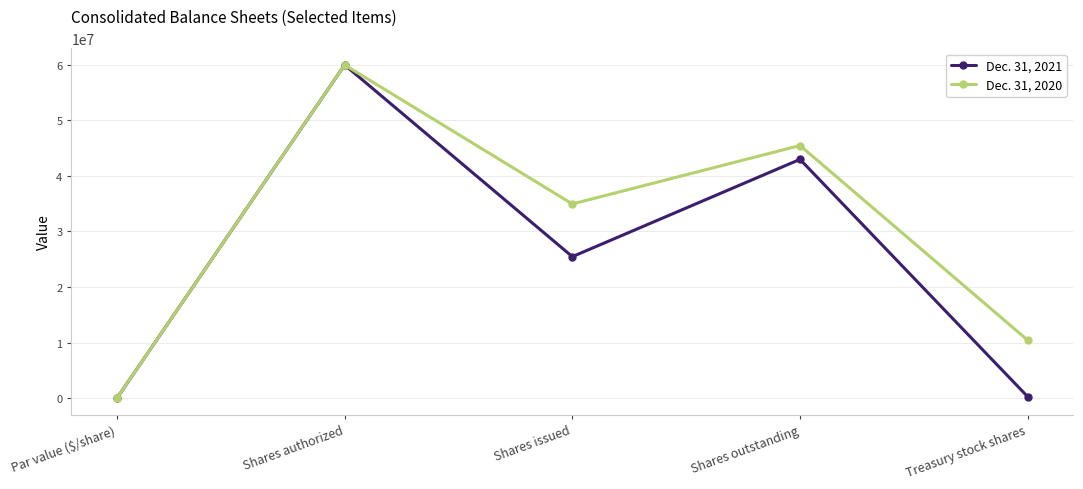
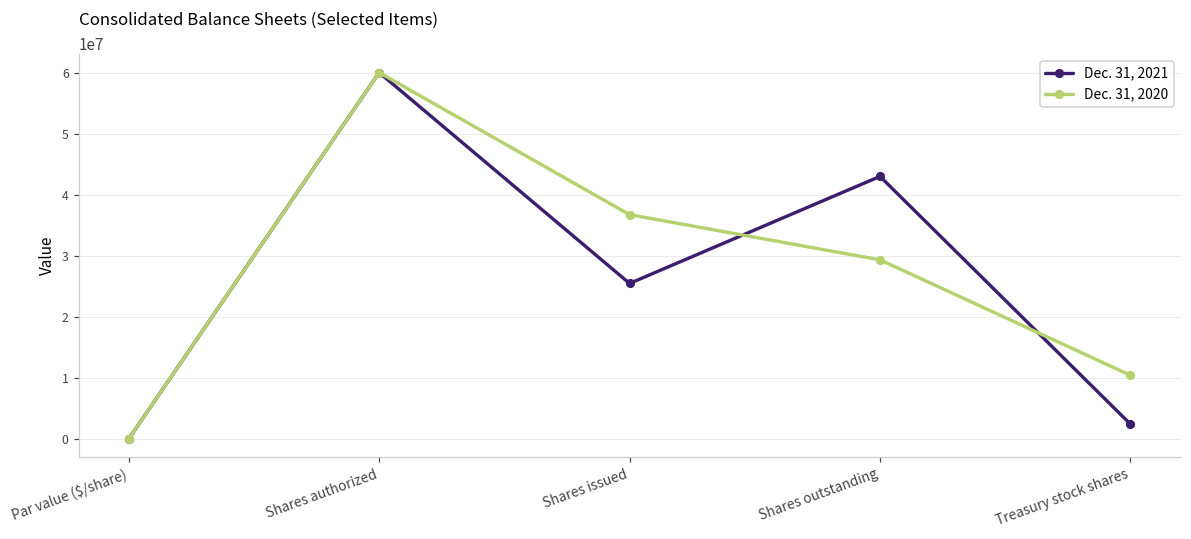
  {
    "Dec. 31, 2021": {
      "Shares issued": 25000000,
      "Shares outstanding": 43000000,
-     "Treasury stock shares": 0
+     "Treasury stock shares": 2000000
    },
    "Dec. 31, 2020": {
-     "Shares issued": 35000000,
-     "Shares outstanding": 45000000,
+     "Shares issued": 37000000,
+     "Shares outstanding": 29000000,
      "Treasury stock shares": 10000000
    }
  }
